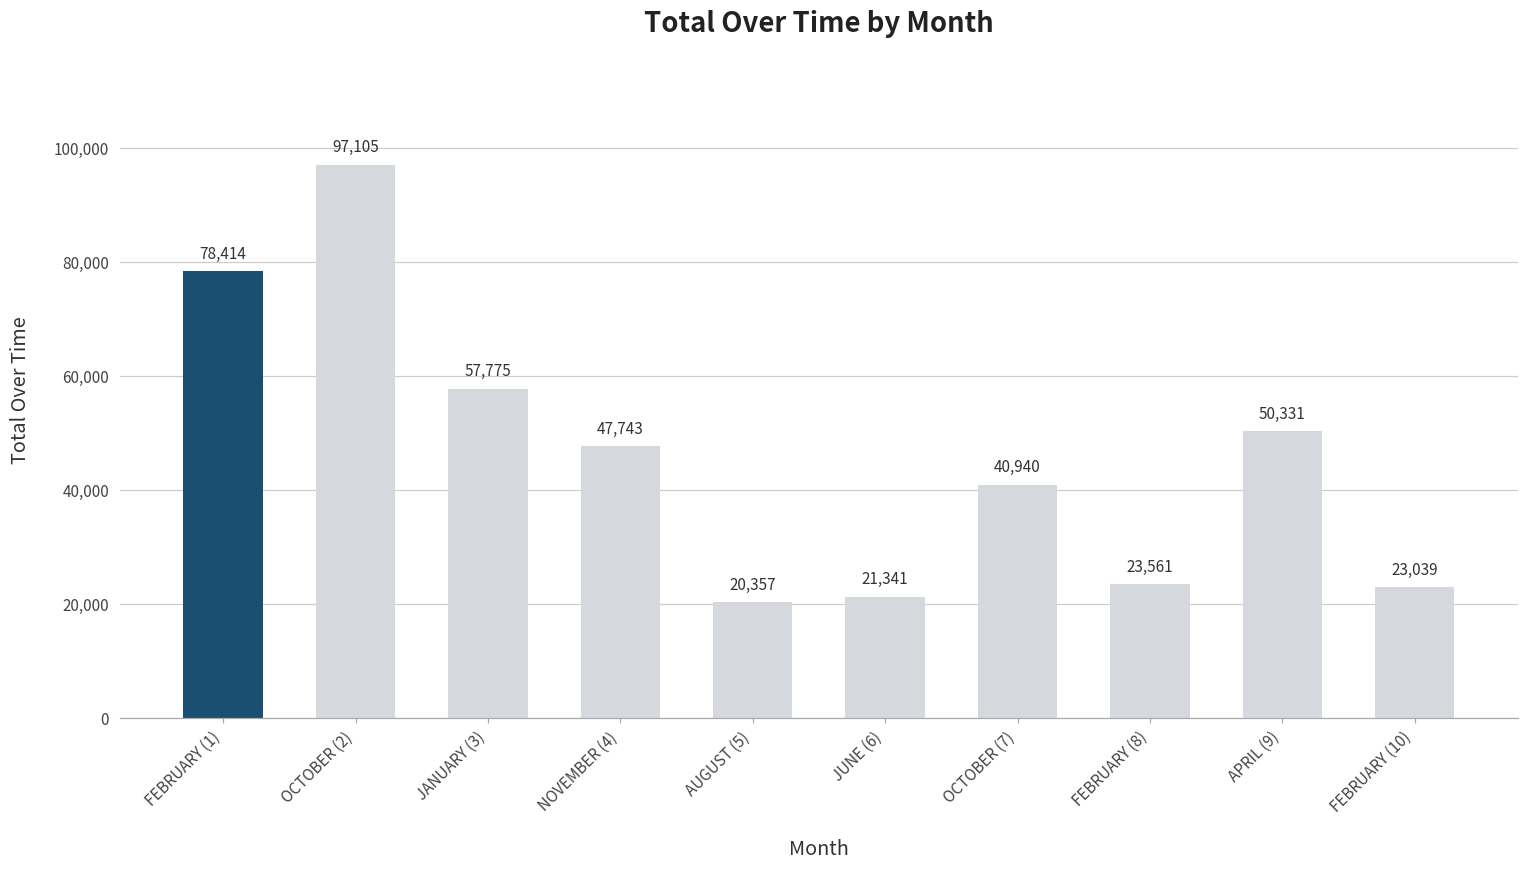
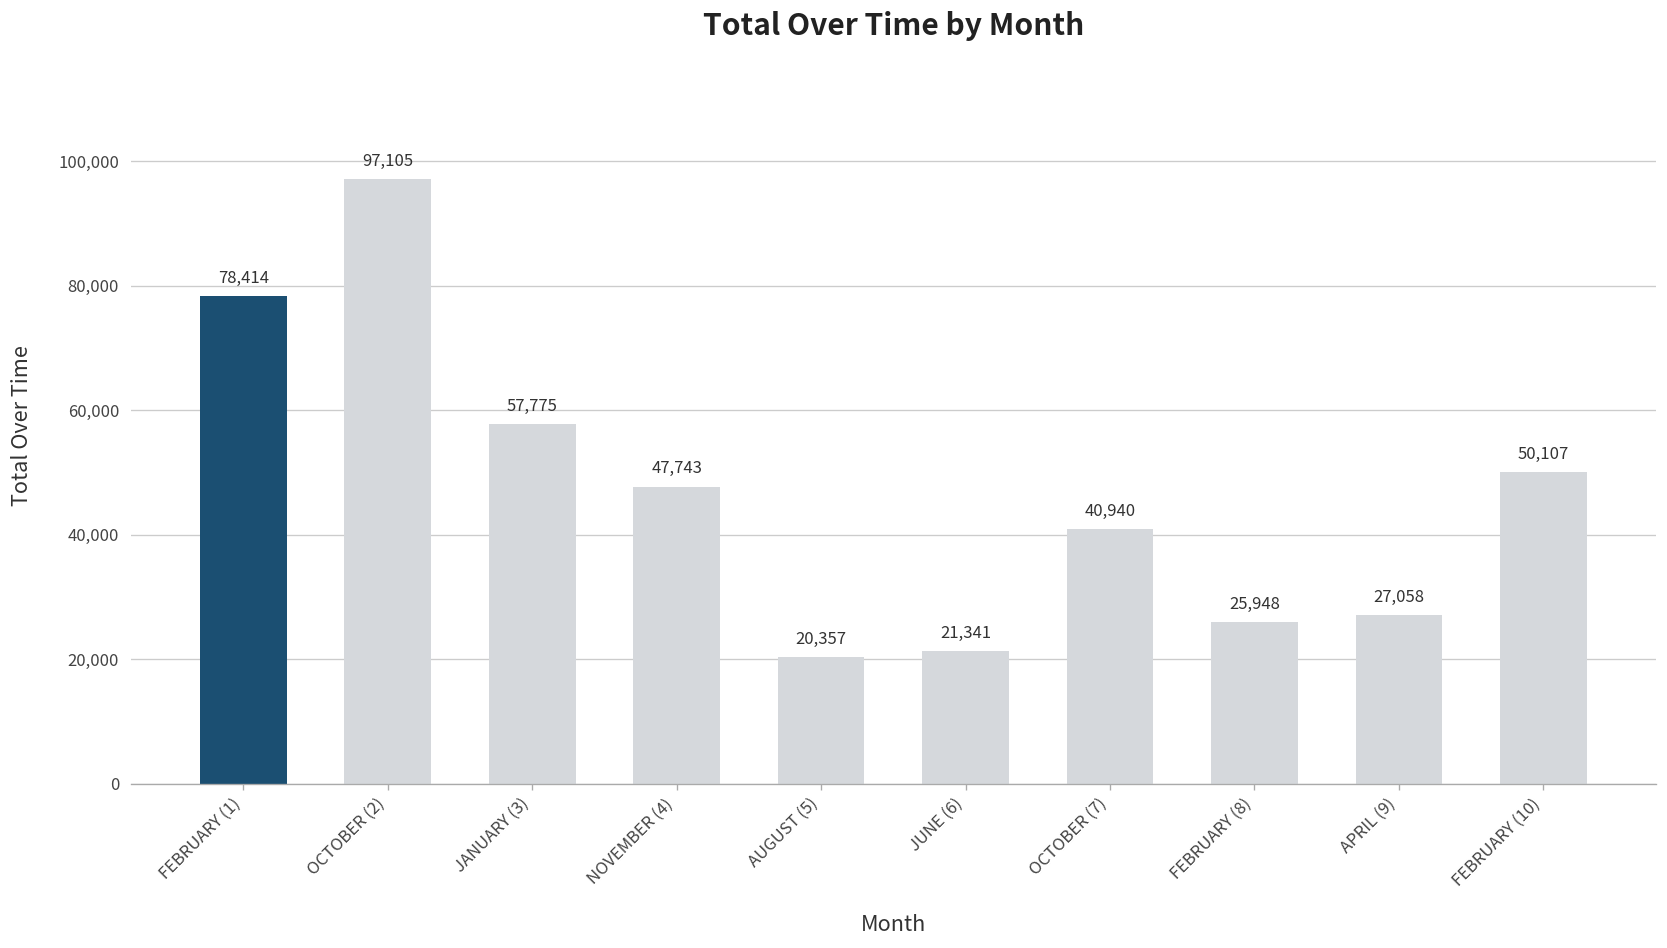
  {
    "FEBRUARY (1)": "78,414",
    "OCTOBER (2)": "97,105",
    "JANUARY (3)": "57,775",
    "NOVEMBER (4)": "47,743",
    "AUGUST (5)": "20,357",
    "JUNE (6)": "21,341",
    "OCTOBER (7)": "40,940",
-   "FEBRUARY (8)": "23,561",
-   "APRIL (9)": "50,331",
-   "FEBRUARY (10)": "23,039"
+   "FEBRUARY (8)": "25,948",
+   "APRIL (9)": "27,058",
+   "FEBRUARY (10)": "50,107"
  }
